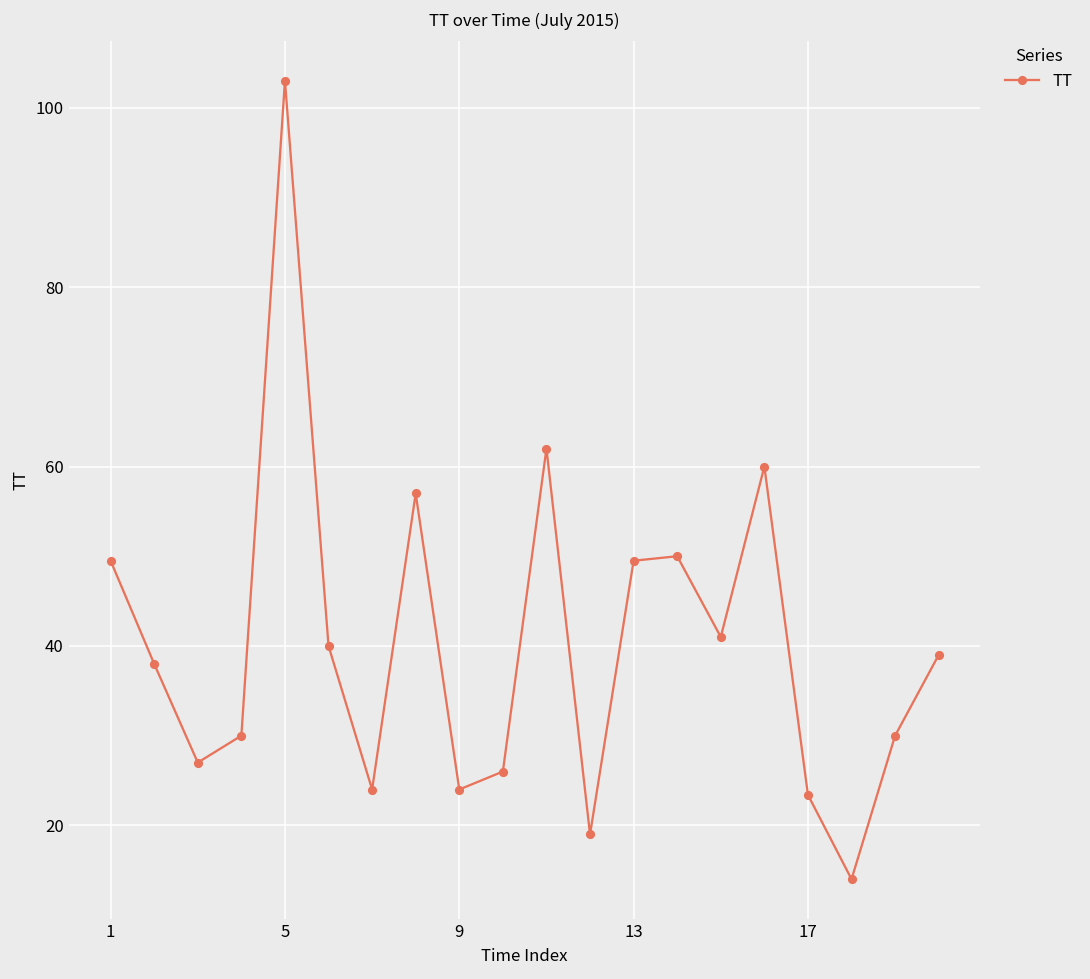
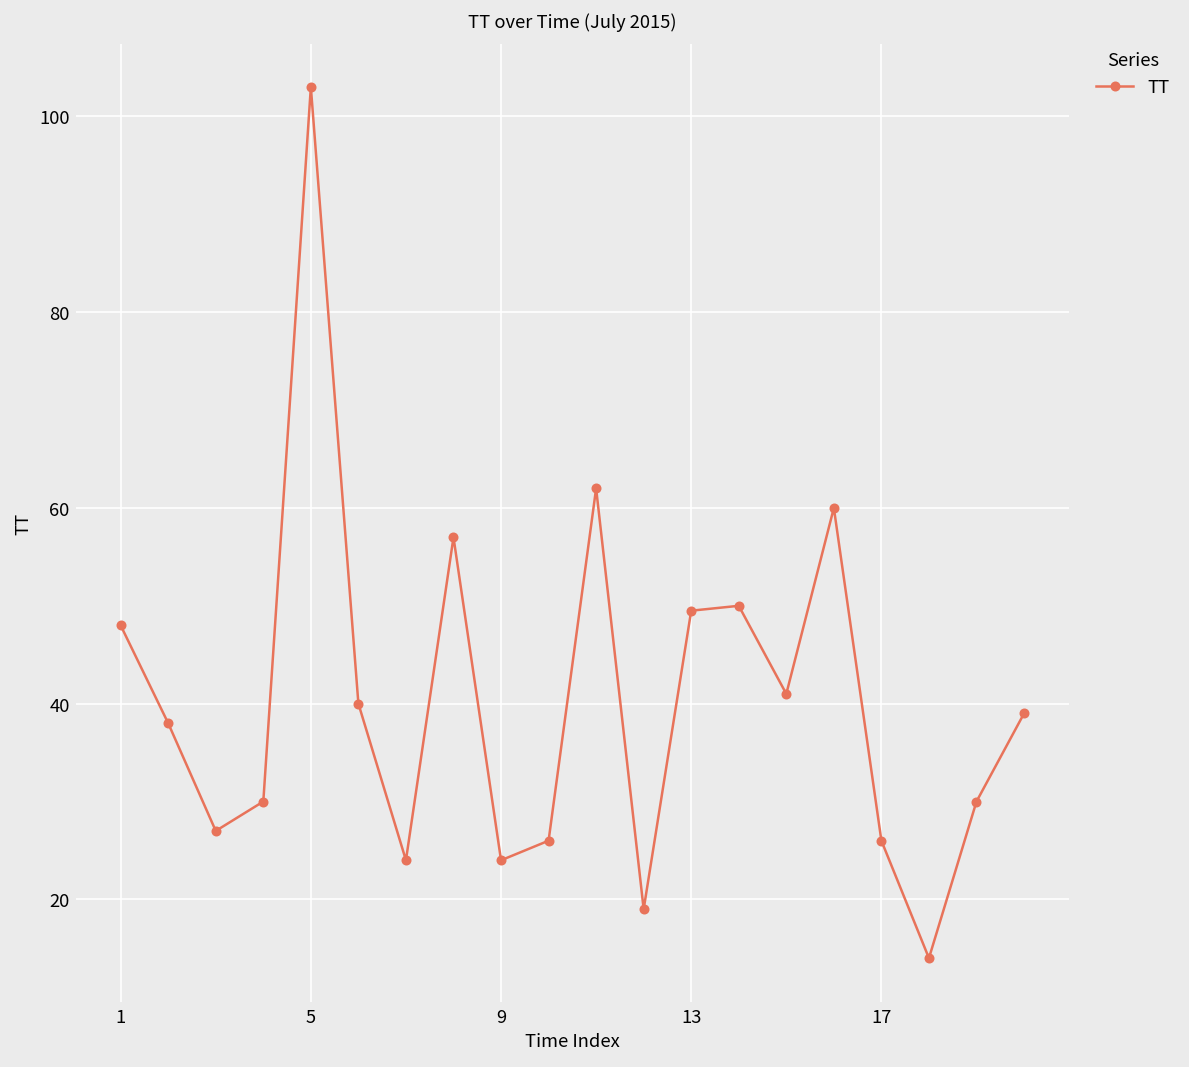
  {
-   "1": 50,
+   "1": 48,
    "5": 103,
    "9": 24,
    "13": 50,
-   "17": 23
+   "17": 26
  }
